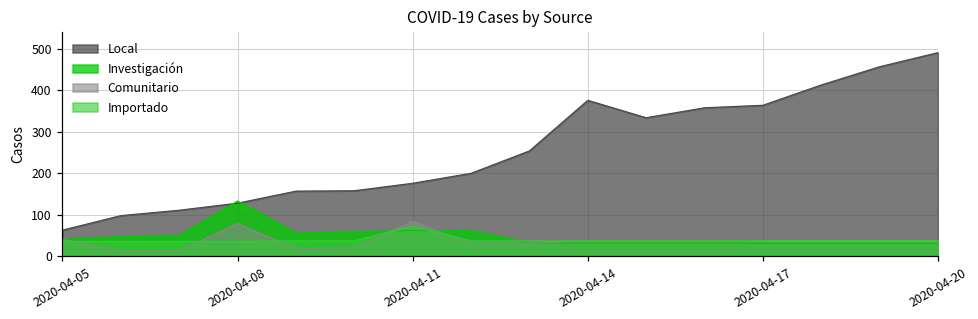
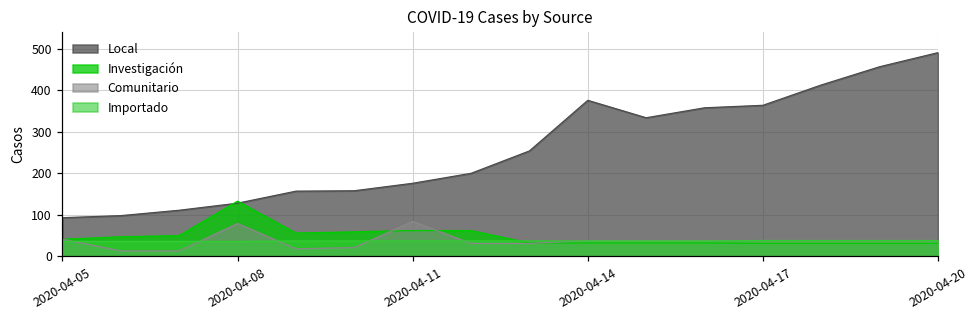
  {
    "Local": {
-     "2020-04-05": 60,
+     "2020-04-05": 90,
      "2020-04-11": 180,
      "2020-04-14": 380,
      "2020-04-17": 360,
      "2020-04-20": 490
    },
    "Investigación": {
      "2020-04-11": 60,
      "2020-04-17": 30,
      "2020-04-20": 30
    },
    "Comunitario": {
      "2020-04-08": 80,
      "2020-04-11": 80
    },
    "Importado": {
      "2020-04-08": 40,
-     "2020-04-11": 70
+     "2020-04-11": 40
    }
  }
